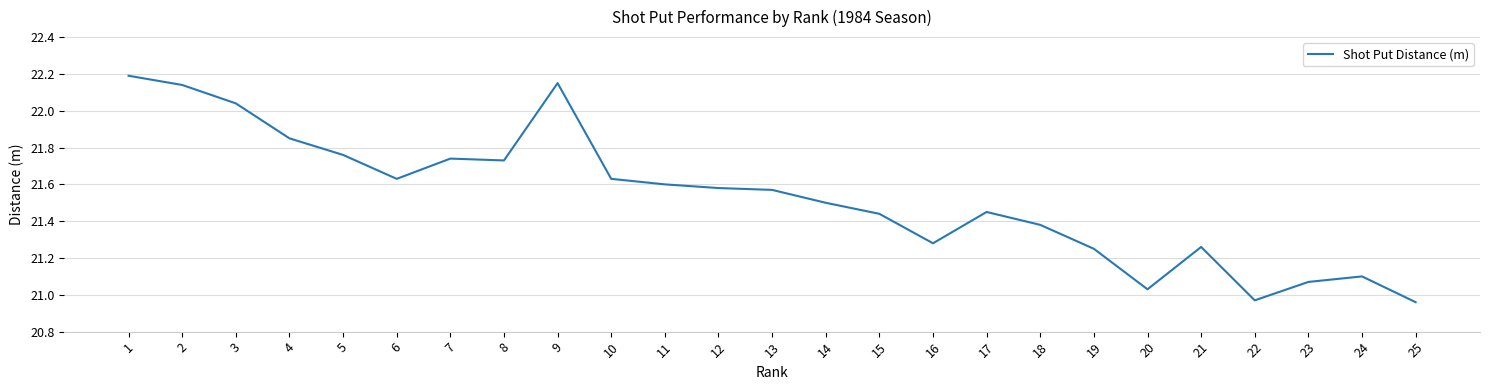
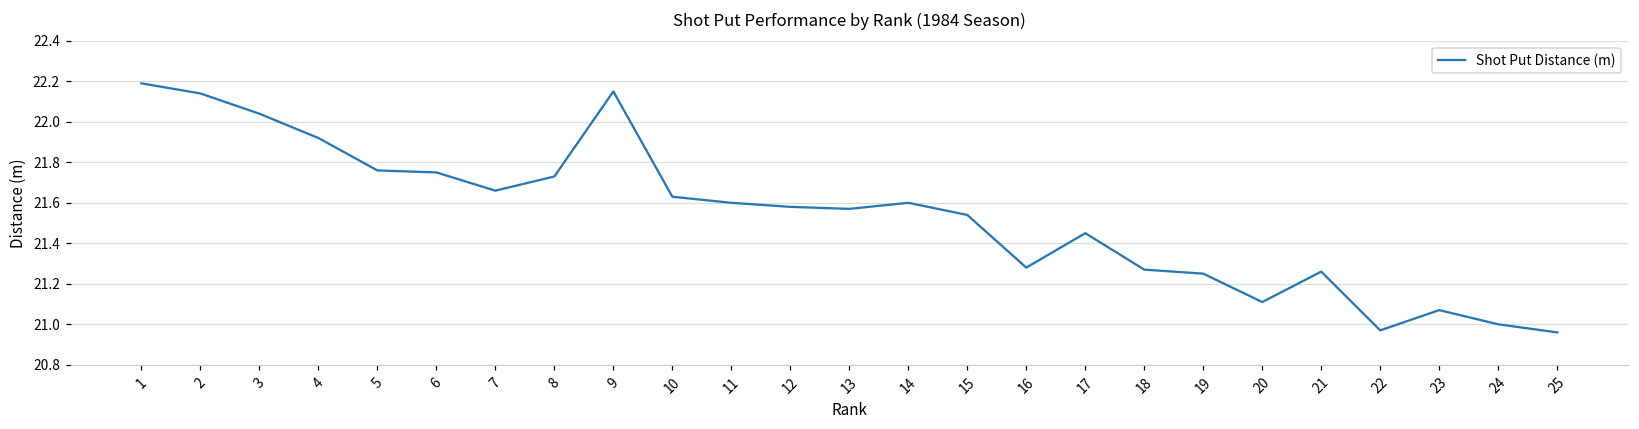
  {
    "1": 22.19,
    "2": 22.14,
    "3": 22.04,
-   "4": 21.85,
+   "4": 21.92,
    "5": 21.76,
-   "6": 21.63,
-   "7": 21.74,
+   "6": 21.75,
+   "7": 21.66,
    "8": 21.73,
    "9": 22.15,
    "10": 21.63,
    "11": 21.60,
    "12": 21.58,
    "13": 21.57,
-   "14": 21.5,
-   "15": 21.44,
+   "14": 21.6,
+   "15": 21.54,
    "16": 21.28,
    "17": 21.45,
-   "18": 21.38,
+   "18": 21.27,
    "19": 21.25,
-   "20": 21.03,
+   "20": 21.11,
    "21": 21.26,
    "22": 20.97,
    "23": 21.07,
-   "24": 21.1,
+   "24": 21.0,
    "25": 20.96
  }
